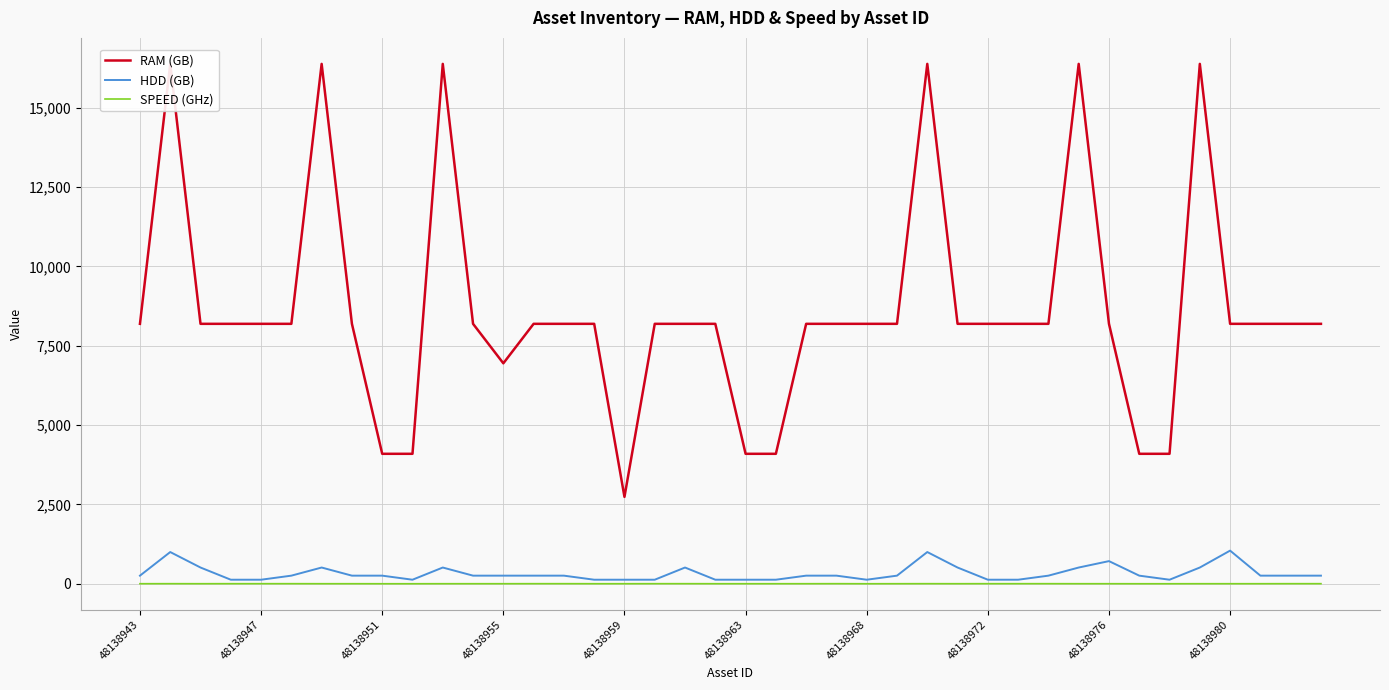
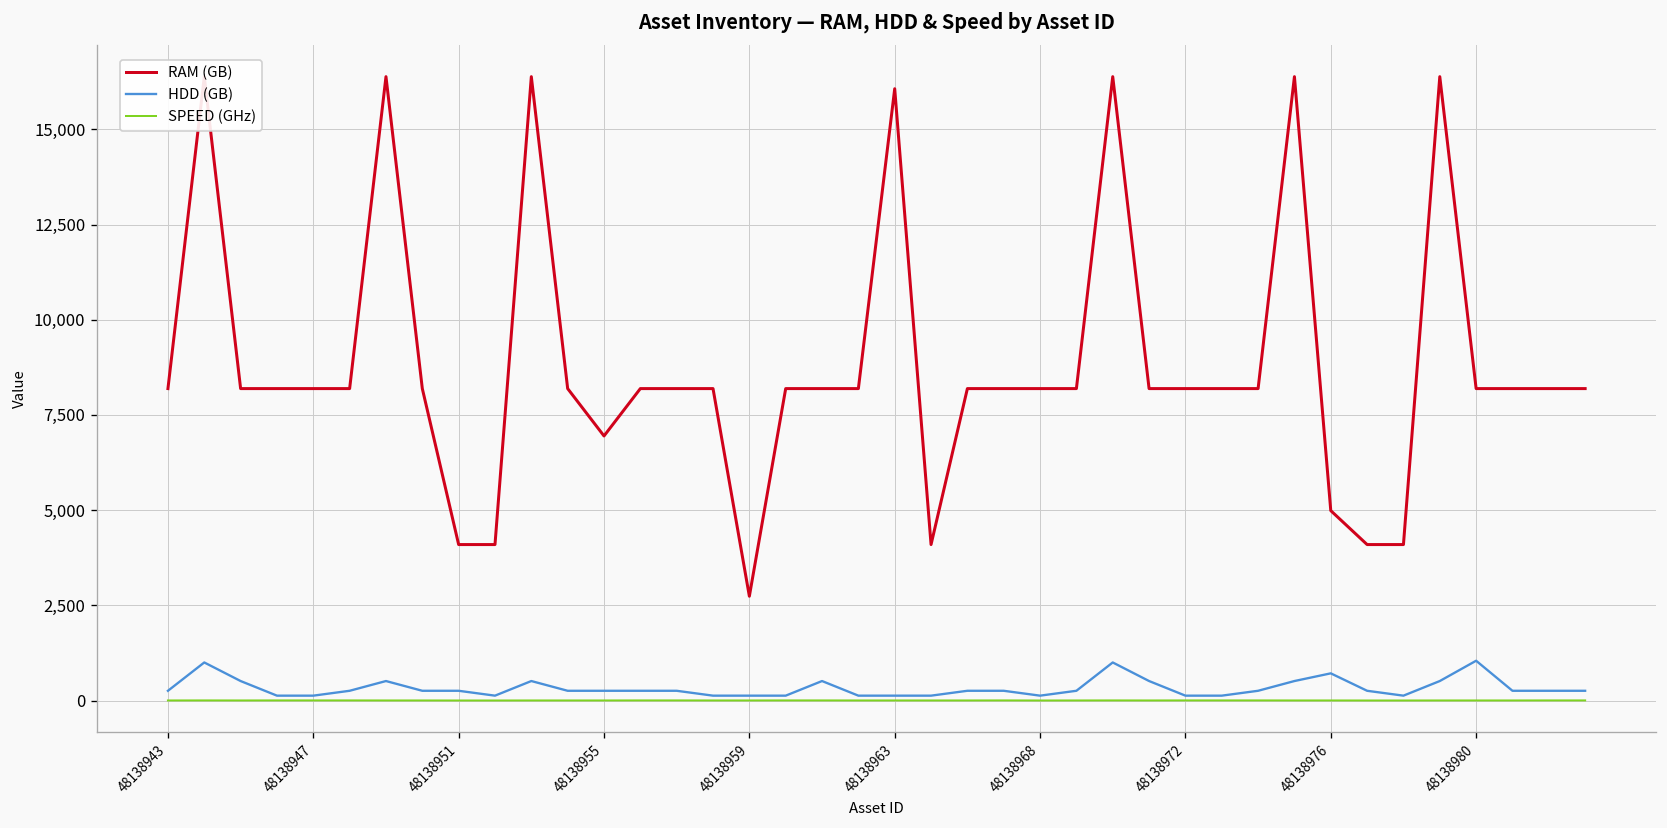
  {
    "RAM (GB)": {
      "48138943": "8,200",
      "48138947": "8,200",
      "48138951": "4,100",
      "48138955": "6,900",
      "48138959": "2,700",
-     "48138963": "4,100",
+     "48138963": "16,100",
      "48138968": "8,200",
      "48138972": "8,200",
-     "48138976": "8,200",
+     "48138976": "5,000",
      "48138980": "8,200"
    },
    "HDD (GB)": {
      "48138943": "300",
      "48138947": "100",
      "48138951": "300",
      "48138955": "300",
      "48138959": "100",
      "48138963": "100",
      "48138968": "100",
      "48138972": "100",
      "48138976": "700",
      "48138980": "1,000"
    },
    "SPEED (GHz)": {
      "48138943": "0",
      "48138947": "0",
      "48138951": "0",
      "48138955": "0",
      "48138959": "0",
      "48138963": "0",
      "48138968": "0",
      "48138972": "0",
      "48138976": "0",
      "48138980": "0"
    }
  }
